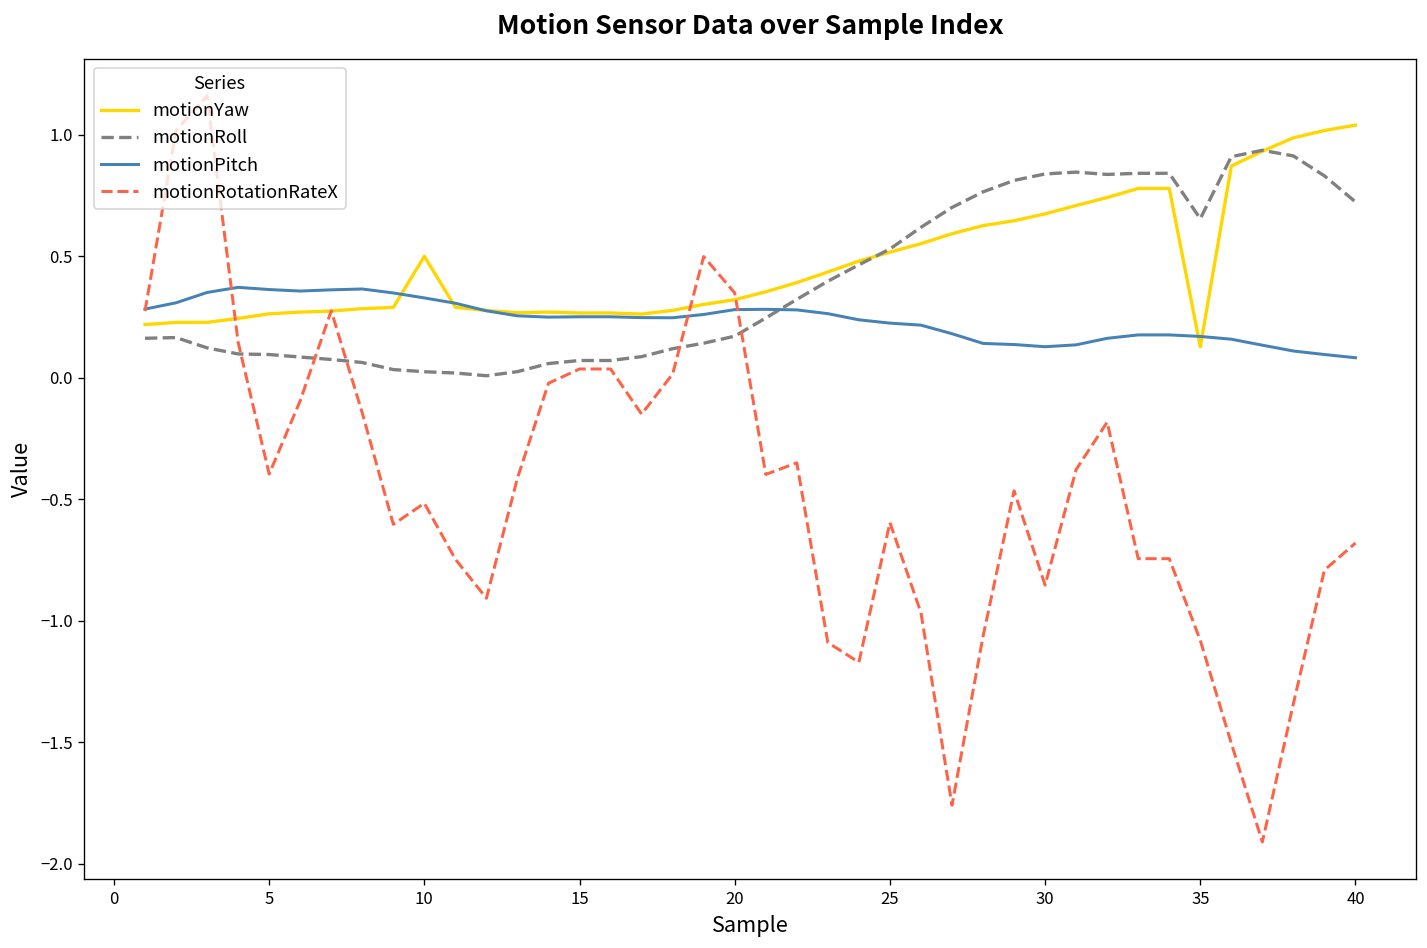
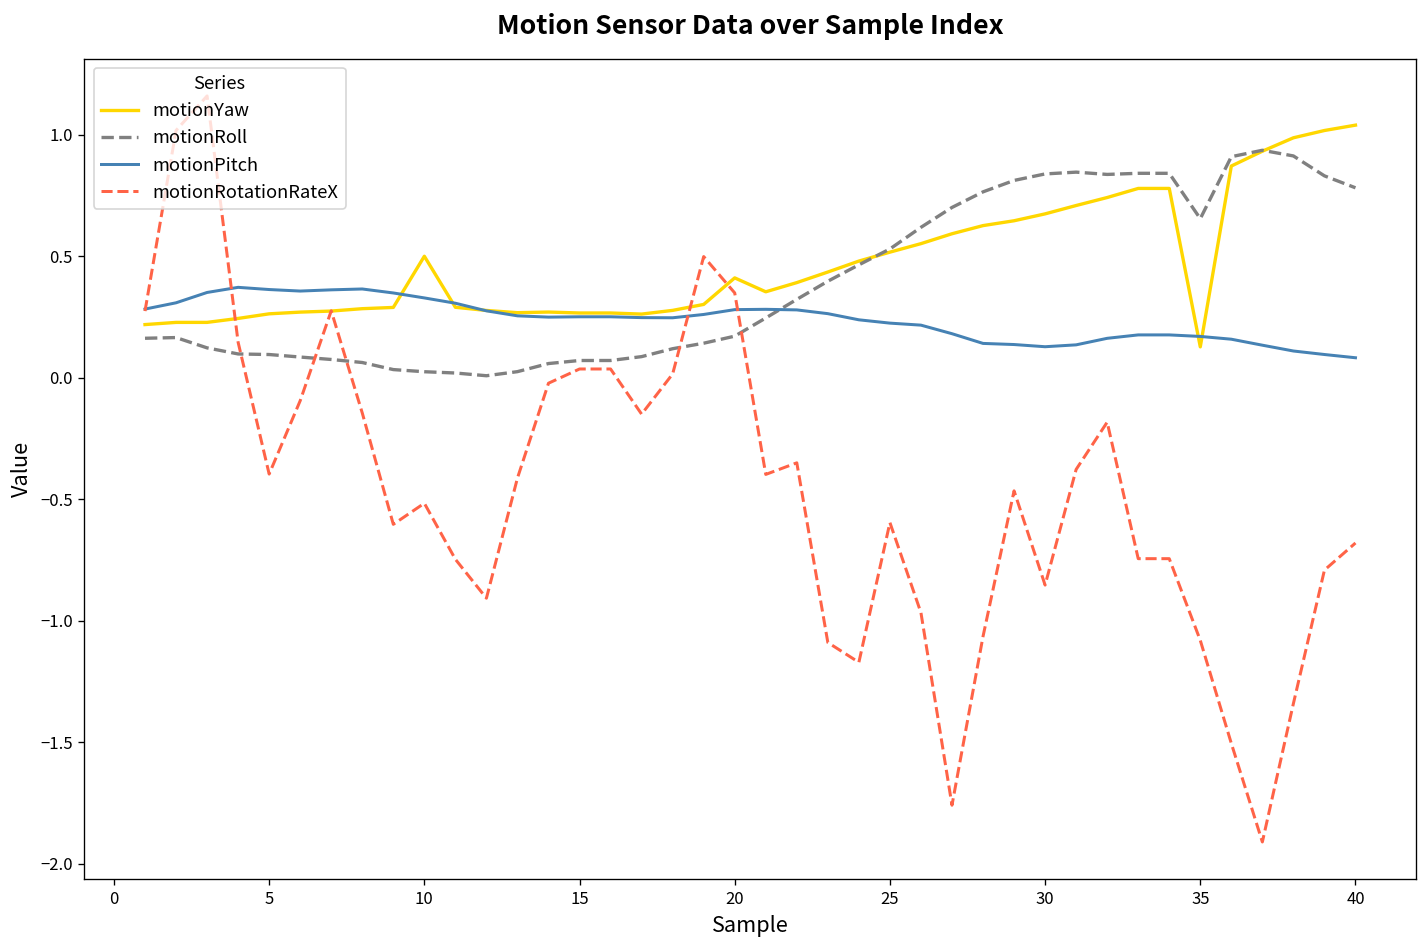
  {
    "motionYaw": {
      "5": 0.26,
      "10": 0.50,
      "15": 0.27,
-     "20": 0.32,
+     "20": 0.41,
      "25": 0.52,
      "30": 0.67,
      "35": 0.13,
      "40": 1.04
    },
    "motionRoll": {
      "5": 0.10,
      "10": 0.02,
      "15": 0.07,
      "20": 0.17,
      "25": 0.53,
      "30": 0.84,
      "35": 0.65,
-     "40": 0.72
+     "40": 0.78
    },
    "motionPitch": {
      "5": 0.36,
      "10": 0.33,
      "15": 0.25,
      "20": 0.28,
      "25": 0.22,
      "30": 0.13,
      "35": 0.17,
      "40": 0.08
    },
    "motionRotationRateX": {
      "5": -0.40,
      "10": -0.52,
      "15": 0.04,
      "20": 0.35,
      "25": -0.60,
      "30": -0.85,
      "35": -1.08,
      "40": -0.68
    }
  }
